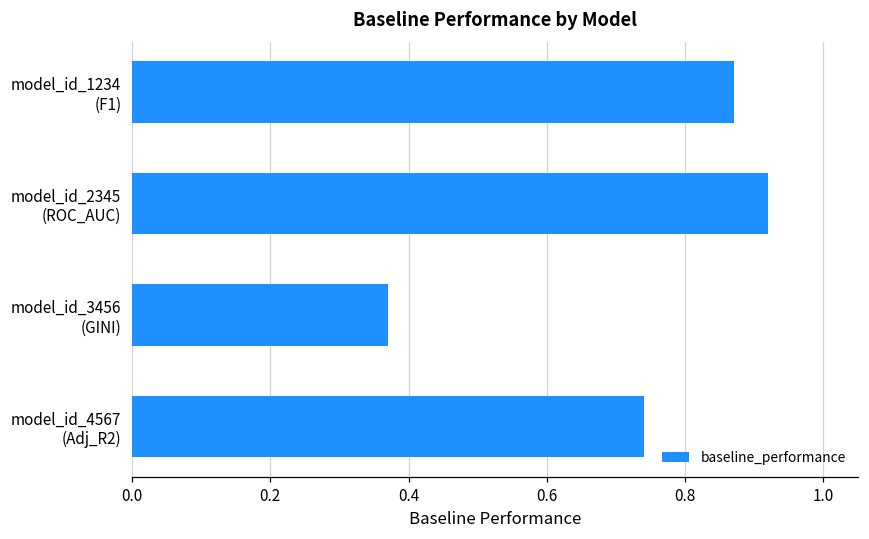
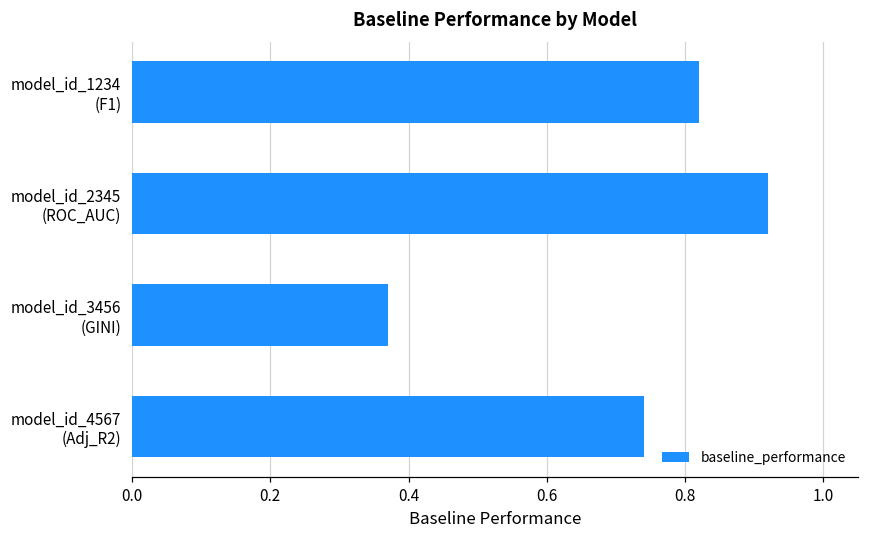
  {
-   "model_id_1234 (F1)": 0.87,
+   "model_id_1234 (F1)": 0.82,
    "model_id_2345 (ROC_AUC)": 0.92,
    "model_id_3456 (GINI)": 0.37,
    "model_id_4567 (Adj_R2)": 0.74
  }
